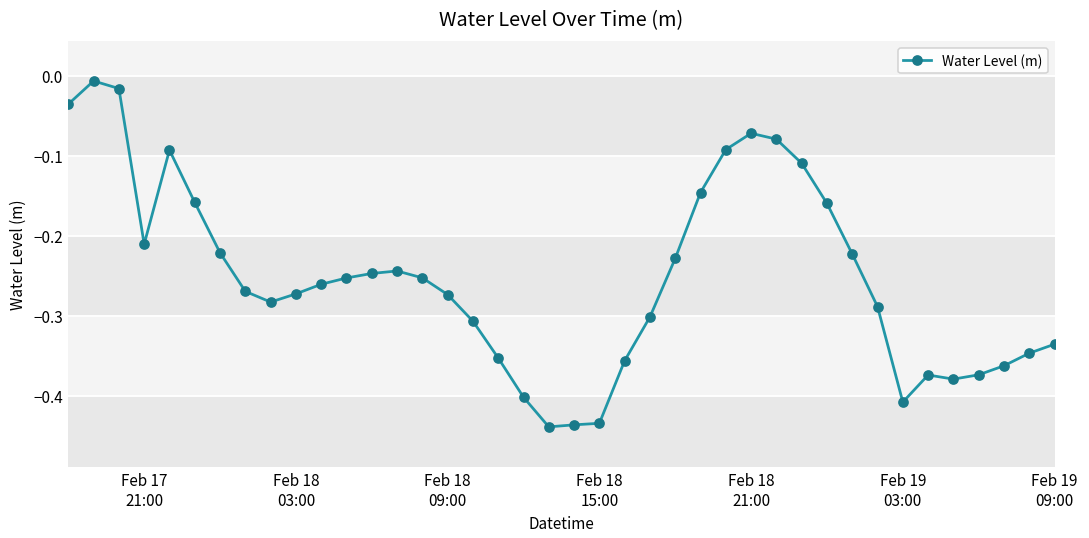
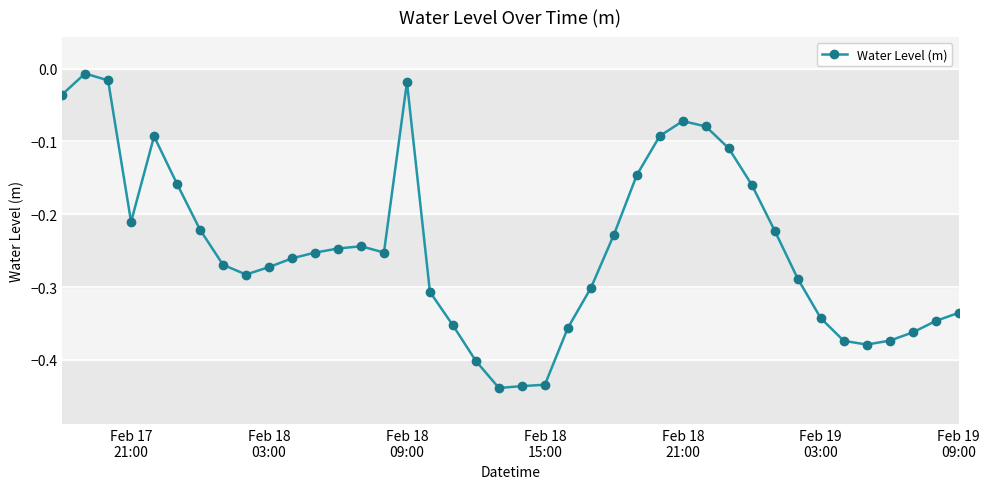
  {
    "Feb 17 21:00": -0.21,
    "Feb 18 03:00": -0.27,
-   "Feb 18 09:00": -0.27,
+   "Feb 18 09:00": -0.02,
    "Feb 18 15:00": -0.43,
    "Feb 18 21:00": -0.07,
-   "Feb 19 03:00": -0.41,
+   "Feb 19 03:00": -0.34,
    "Feb 19 09:00": -0.34
  }
